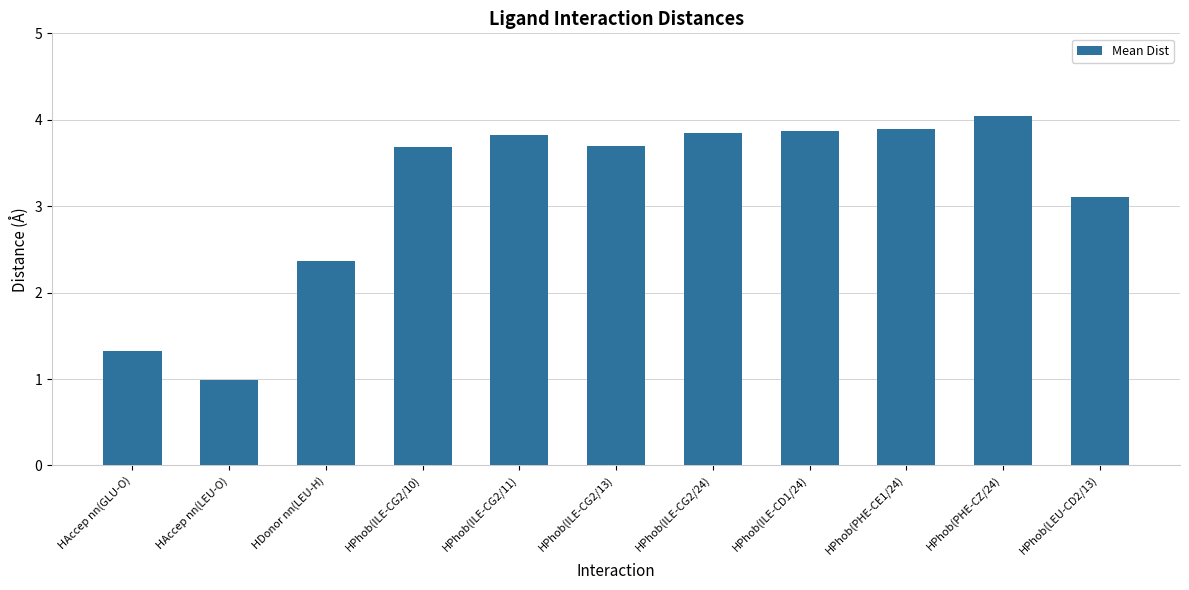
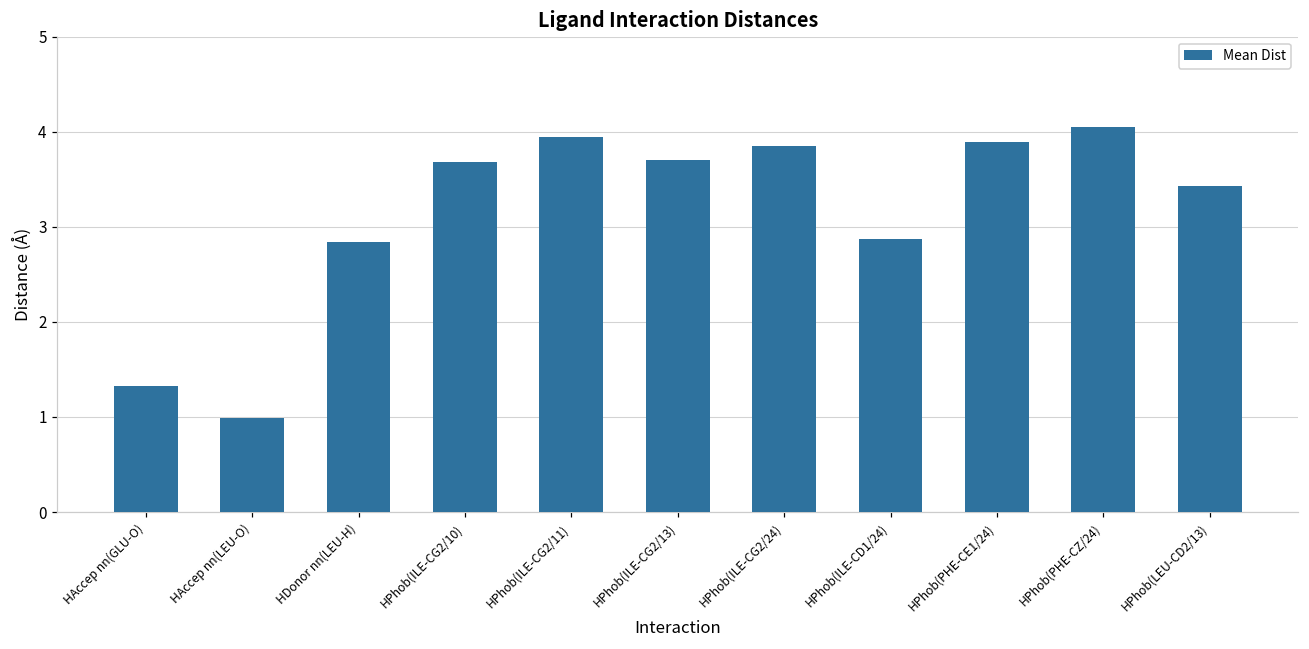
  {
    "HAccep nn(GLU-O)": 1.3,
    "HAccep nn(LEU-O)": 1.0,
-   "HDonor nn(LEU-H)": 2.4,
+   "HDonor nn(LEU-H)": 2.8,
    "HPhob(ILE-CG2/10)": 3.7,
-   "HPhob(ILE-CG2/11)": 3.8,
+   "HPhob(ILE-CG2/11)": 3.9,
    "HPhob(ILE-CG2/13)": 3.7,
    "HPhob(ILE-CG2/24)": 3.8,
-   "HPhob(ILE-CD1/24)": 3.9,
+   "HPhob(ILE-CD1/24)": 2.9,
    "HPhob(PHE-CE1/24)": 3.9,
    "HPhob(PHE-CZ/24)": 4.0,
-   "HPhob(LEU-CD2/13)": 3.1
+   "HPhob(LEU-CD2/13)": 3.4
  }
